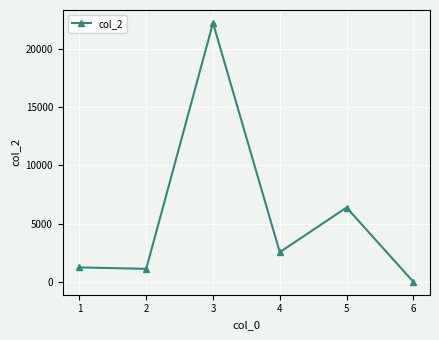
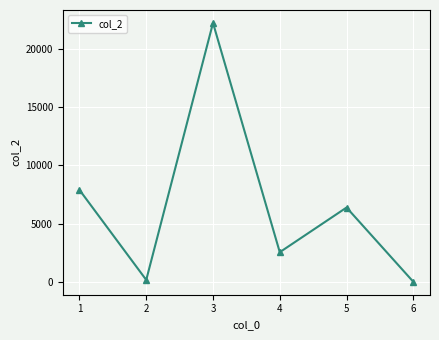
  {
-   "1": 1200,
-   "2": 1100,
+   "1": 7900,
+   "2": 200,
    "3": 22200,
    "4": 2500,
    "5": 6400,
    "6": 0
  }
